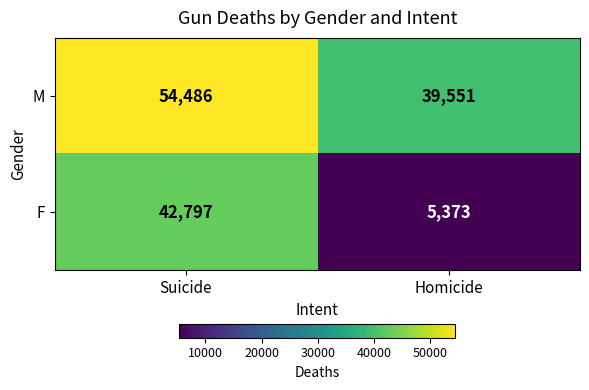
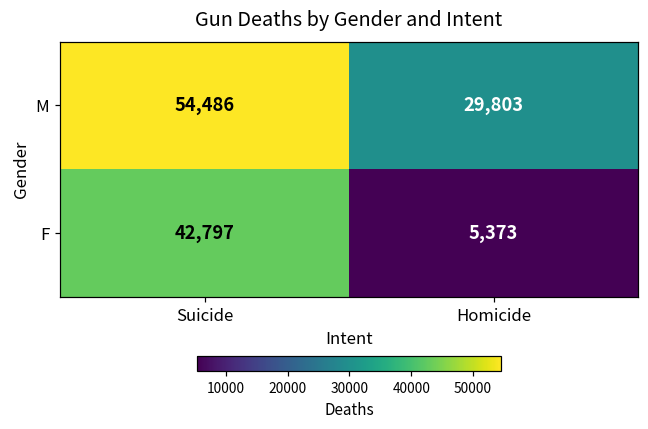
  {
    "M": {
      "Suicide": "54,486",
-     "Homicide": "39,551"
+     "Homicide": "29,803"
    },
    "F": {
      "Suicide": "42,797",
      "Homicide": "5,373"
    }
  }
